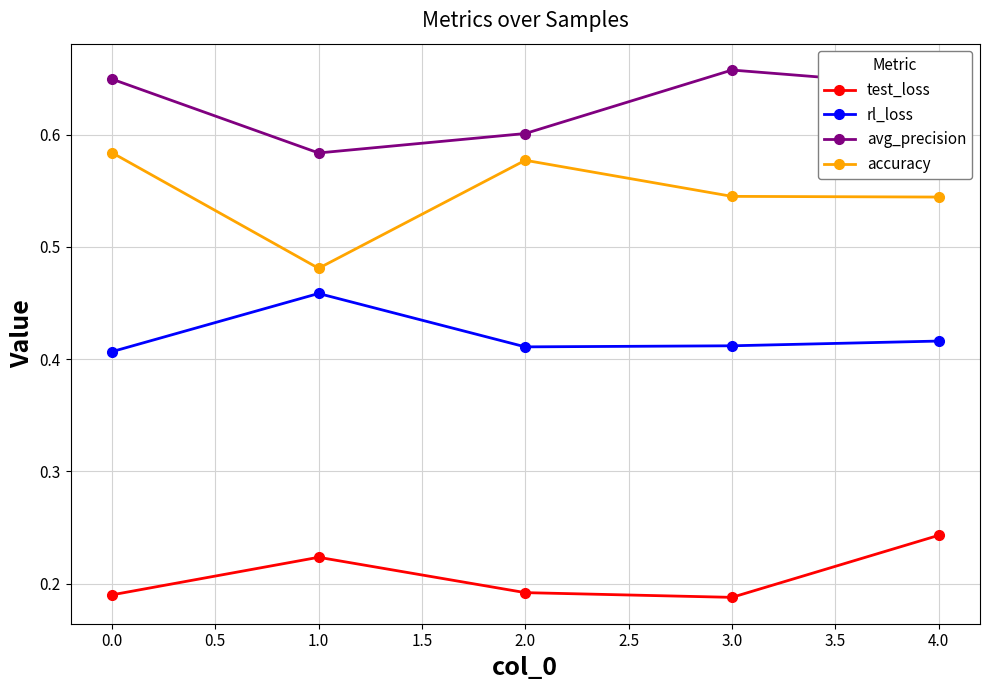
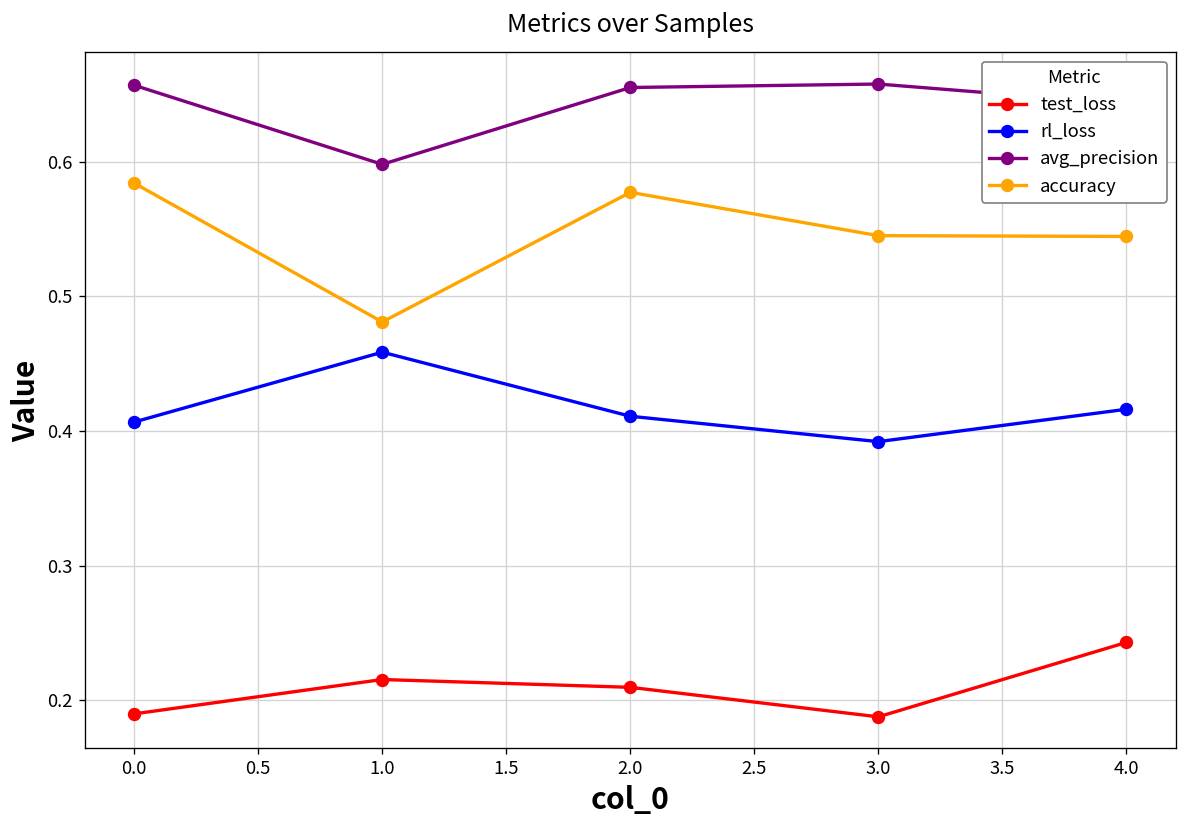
  {
    "test_loss": {
      "0.0": 0.190,
-     "1.0": 0.223,
-     "2.0": 0.192,
+     "1.0": 0.215,
+     "2.0": 0.210,
      "3.0": 0.188,
      "4.0": 0.243
    },
    "rl_loss": {
      "0.0": 0.407,
      "1.0": 0.459,
      "2.0": 0.411,
-     "3.0": 0.412,
+     "3.0": 0.392,
      "4.0": 0.416
    },
    "avg_precision": {
-     "0.0": 0.650,
-     "1.0": 0.584,
-     "2.0": 0.601,
+     "0.0": 0.657,
+     "1.0": 0.598,
+     "2.0": 0.655,
      "3.0": 0.658
    },
    "accuracy": {
      "0.0": 0.584,
      "1.0": 0.481,
      "2.0": 0.577,
      "3.0": 0.545,
      "4.0": 0.544
    }
  }
